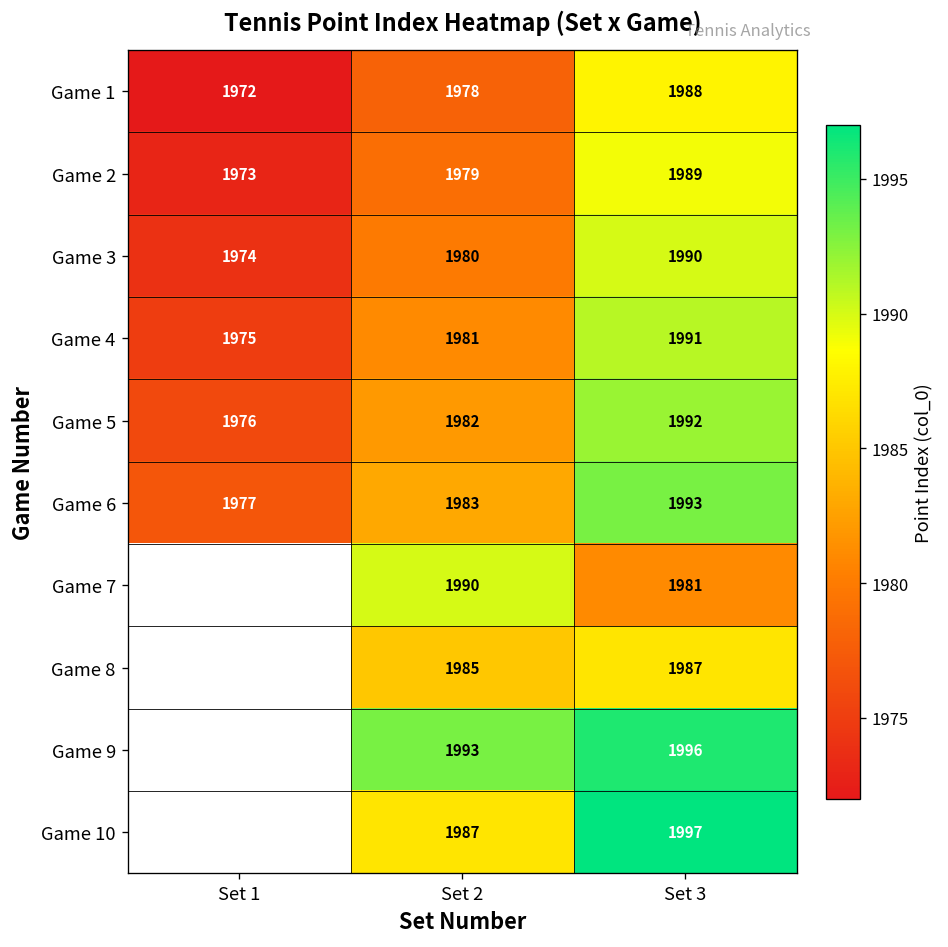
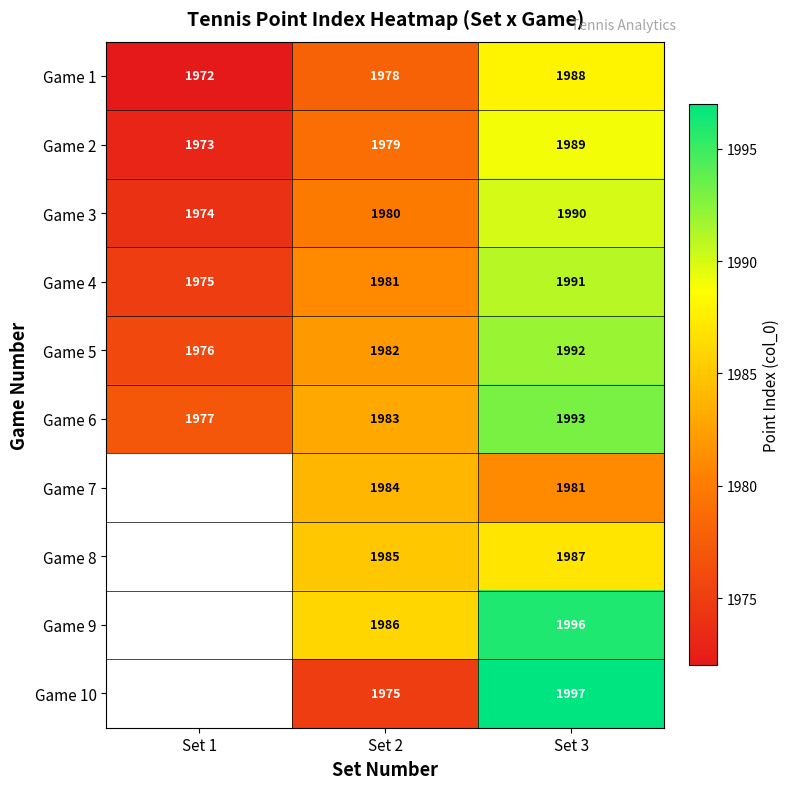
  {
    "Game 1": {
      "Set 1": 1972,
      "Set 2": 1978,
      "Set 3": 1988
    },
    "Game 2": {
      "Set 1": 1973,
      "Set 2": 1979,
      "Set 3": 1989
    },
    "Game 3": {
      "Set 1": 1974,
      "Set 2": 1980,
      "Set 3": 1990
    },
    "Game 4": {
      "Set 1": 1975,
      "Set 2": 1981,
      "Set 3": 1991
    },
    "Game 5": {
      "Set 1": 1976,
      "Set 2": 1982,
      "Set 3": 1992
    },
    "Game 6": {
      "Set 1": 1977,
      "Set 2": 1983,
      "Set 3": 1993
    },
    "Game 7": {
-     "Set 2": 1990,
+     "Set 2": 1984,
      "Set 3": 1981
    },
    "Game 8": {
      "Set 2": 1985,
      "Set 3": 1987
    },
    "Game 9": {
-     "Set 2": 1993,
+     "Set 2": 1986,
      "Set 3": 1996
    },
    "Game 10": {
-     "Set 2": 1987,
+     "Set 2": 1975,
      "Set 3": 1997
    }
  }
